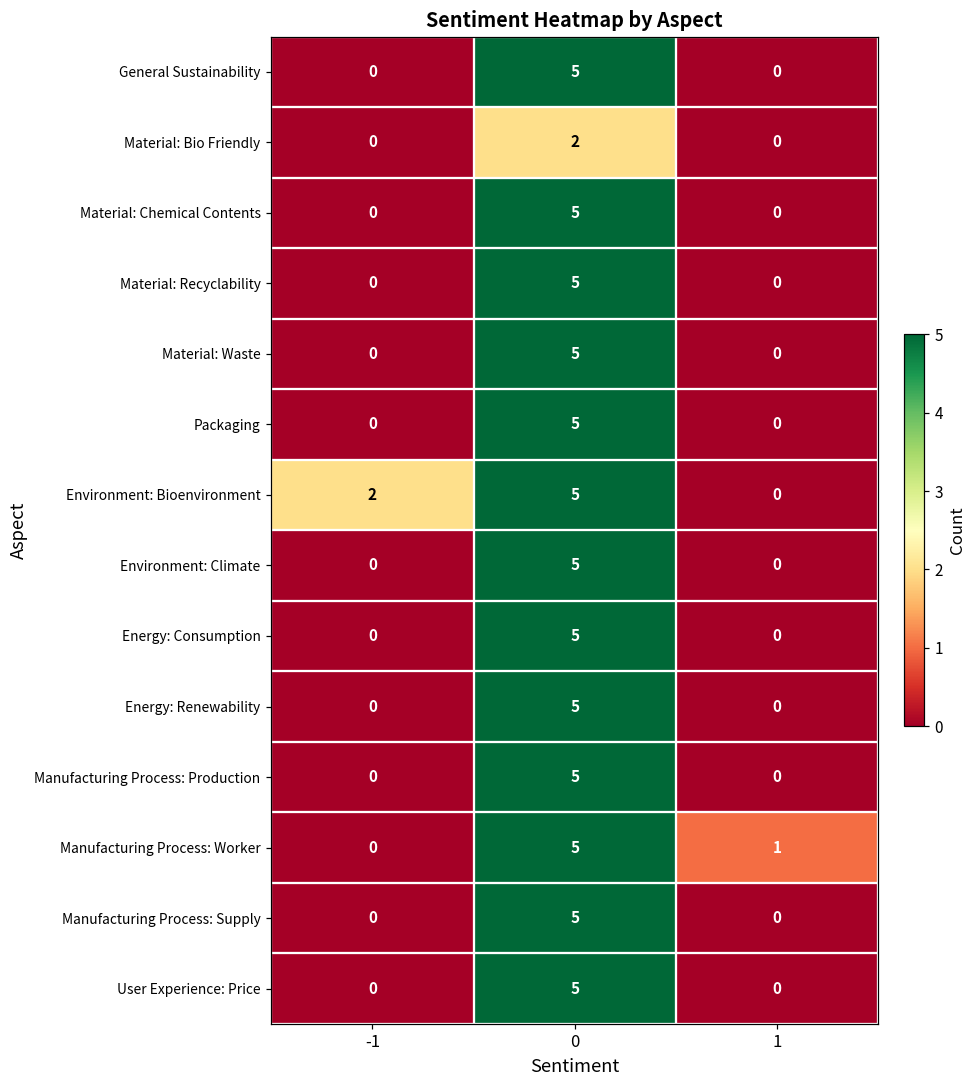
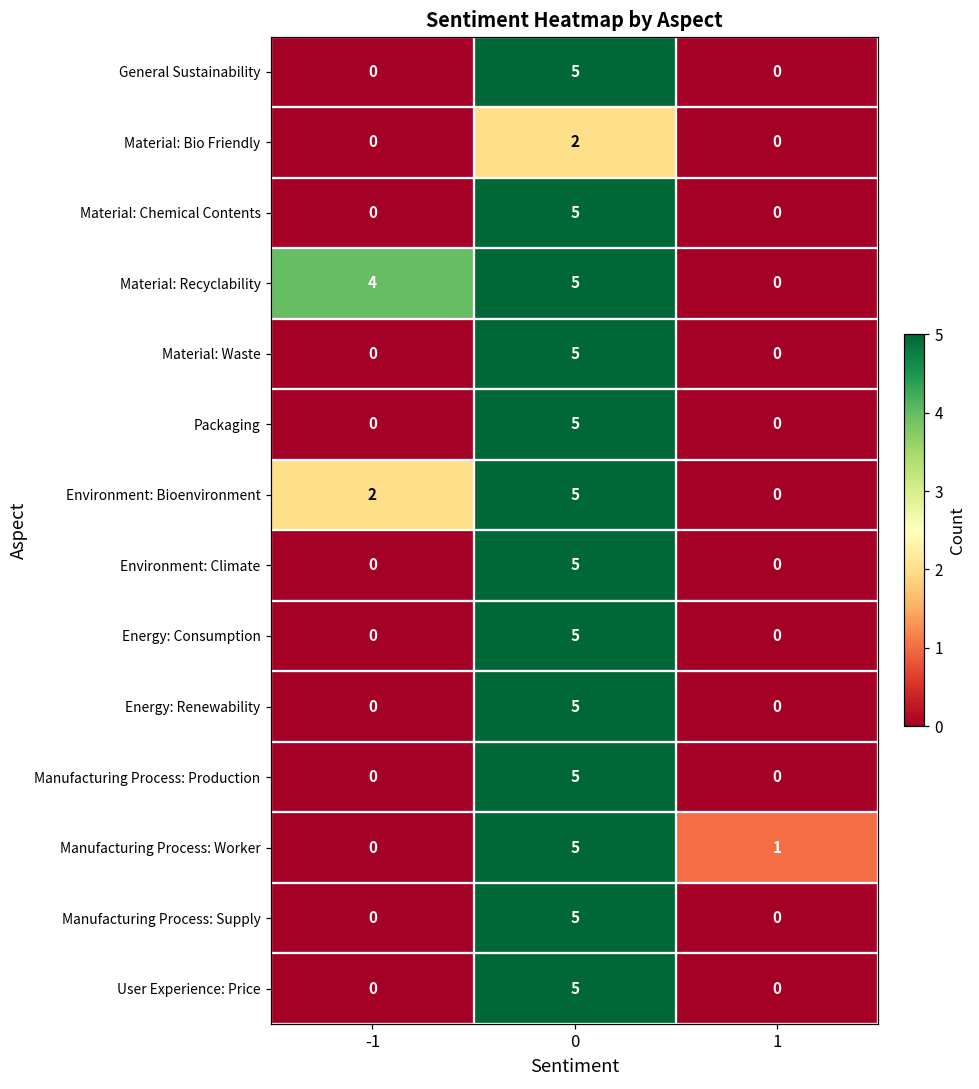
  {
    "General Sustainability": {
      "-1": 0,
      "0": 5,
      "1": 0
    },
    "Material: Bio Friendly": {
      "-1": 0,
      "0": 2,
      "1": 0
    },
    "Material: Chemical Contents": {
      "-1": 0,
      "0": 5,
      "1": 0
    },
    "Material: Recyclability": {
-     "-1": 0,
+     "-1": 4,
      "0": 5,
      "1": 0
    },
    "Material: Waste": {
      "-1": 0,
      "0": 5,
      "1": 0
    },
    "Packaging": {
      "-1": 0,
      "0": 5,
      "1": 0
    },
    "Environment: Bioenvironment": {
      "-1": 2,
      "0": 5,
      "1": 0
    },
    "Environment: Climate": {
      "-1": 0,
      "0": 5,
      "1": 0
    },
    "Energy: Consumption": {
      "-1": 0,
      "0": 5,
      "1": 0
    },
    "Energy: Renewability": {
      "-1": 0,
      "0": 5,
      "1": 0
    },
    "Manufacturing Process: Production": {
      "-1": 0,
      "0": 5,
      "1": 0
    },
    "Manufacturing Process: Worker": {
      "-1": 0,
      "0": 5,
      "1": 1
    },
    "Manufacturing Process: Supply": {
      "-1": 0,
      "0": 5,
      "1": 0
    },
    "User Experience: Price": {
      "-1": 0,
      "0": 5,
      "1": 0
    }
  }
